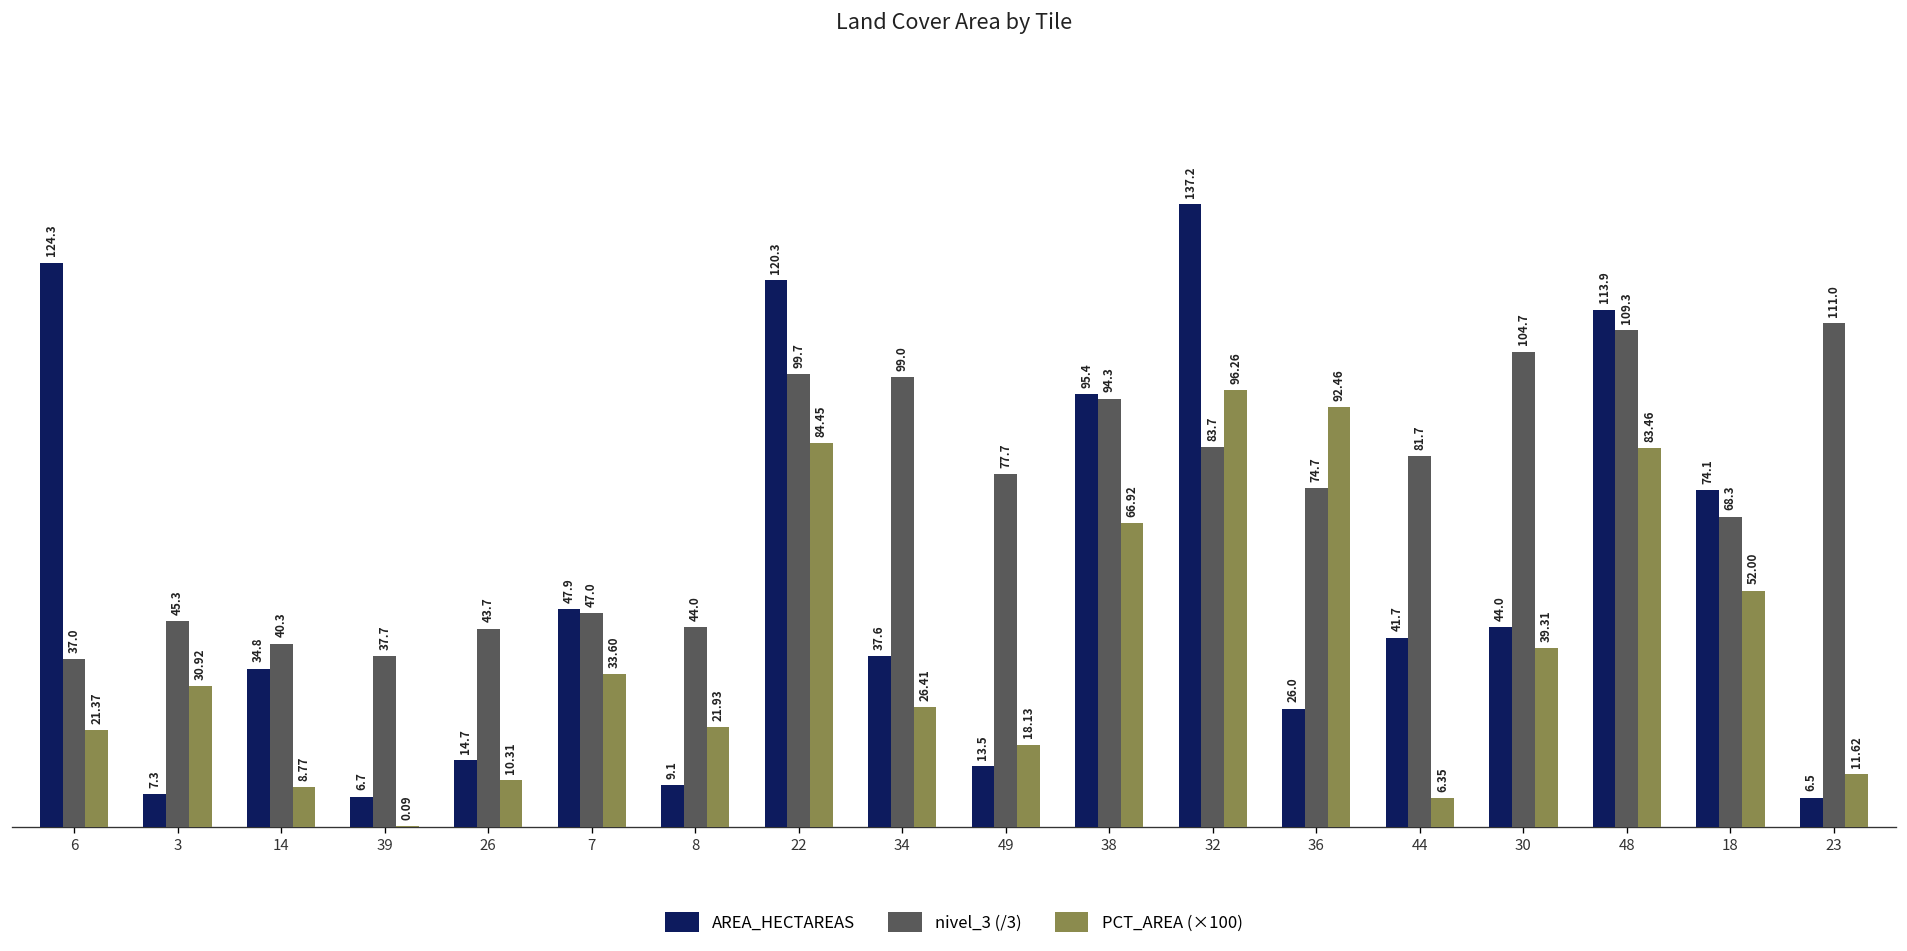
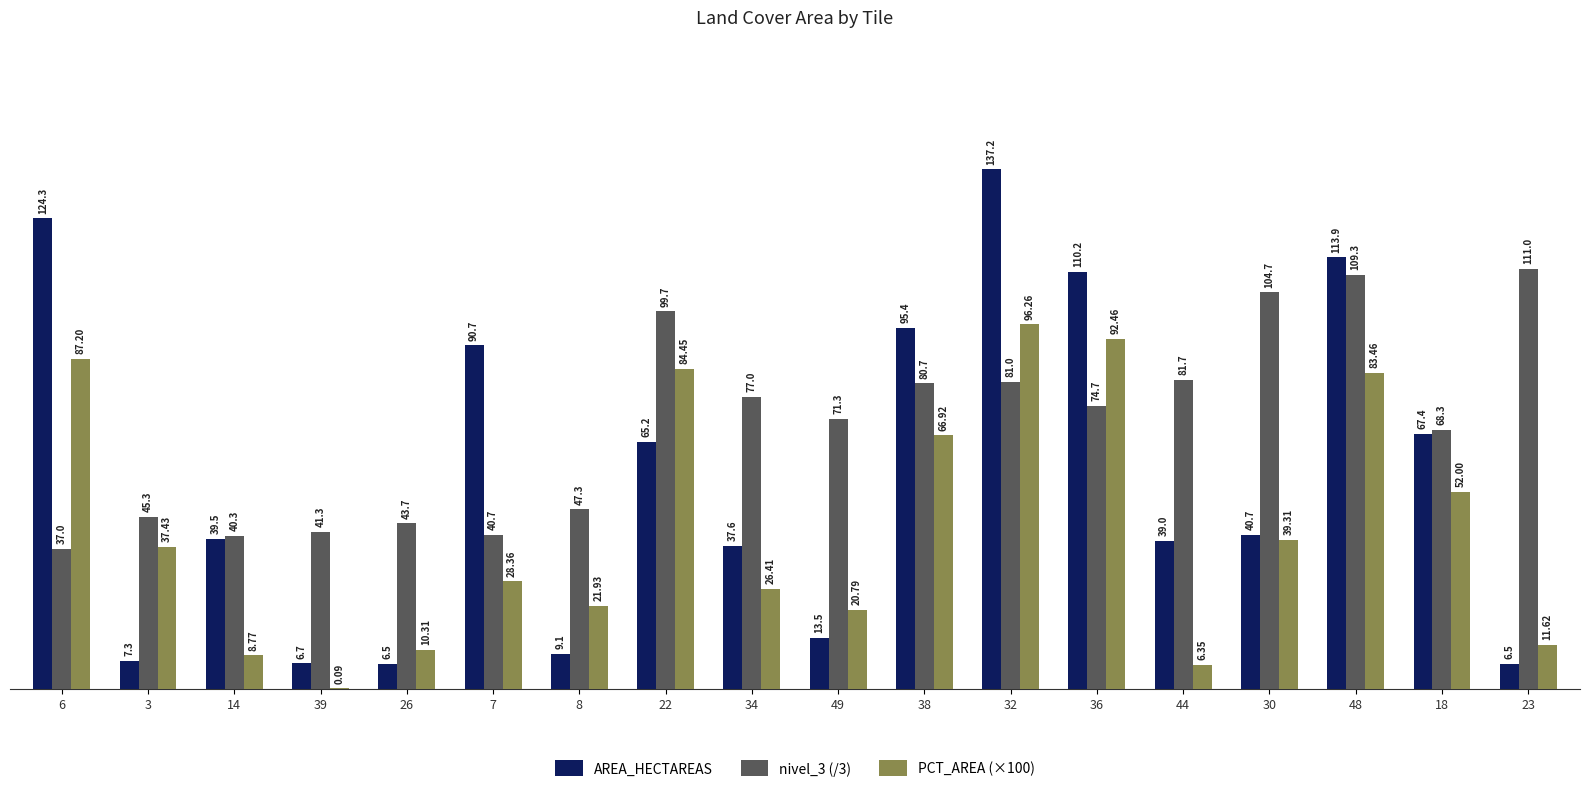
  {
    "AREA_HECTAREAS": {
      "6": 124.3,
      "3": 7.3,
-     "14": 34.8,
+     "14": 39.5,
      "39": 6.7,
-     "26": 14.7,
-     "7": 47.9,
+     "26": 6.5,
+     "7": 90.7,
      "8": 9.1,
-     "22": 120.3,
+     "22": 65.2,
      "34": 37.6,
      "49": 13.5,
      "38": 95.4,
      "32": 137.2,
-     "36": 26.0,
-     "44": 41.7,
-     "30": 44.0,
+     "36": 110.2,
+     "44": 39.0,
+     "30": 40.7,
      "48": 113.9,
-     "18": 74.1,
+     "18": 67.4,
      "23": 6.5
    },
    "nivel_3 (/3)": {
      "6": 37.0,
      "3": 45.3,
      "14": 40.3,
-     "39": 37.7,
+     "39": 41.3,
      "26": 43.7,
-     "7": 47.0,
-     "8": 44.0,
+     "7": 40.7,
+     "8": 47.3,
      "22": 99.7,
-     "34": 99.0,
-     "49": 77.7,
-     "38": 94.3,
-     "32": 83.7,
+     "34": 77.0,
+     "49": 71.3,
+     "38": 80.7,
+     "32": 81.0,
      "36": 74.7,
      "44": 81.7,
      "30": 104.7,
      "48": 109.3,
      "18": 68.3,
      "23": 111.0
    },
    "PCT_AREA (×100)": {
-     "6": 21.37,
-     "3": 30.92,
+     "6": 87.20,
+     "3": 37.43,
      "14": 8.77,
      "39": 0.09,
      "26": 10.31,
-     "7": 33.60,
+     "7": 28.36,
      "8": 21.93,
      "22": 84.45,
      "34": 26.41,
-     "49": 18.13,
+     "49": 20.79,
      "38": 66.92,
      "32": 96.26,
      "36": 92.46,
      "44": 6.35,
      "30": 39.31,
      "48": 83.46,
      "18": 52.00,
      "23": 11.62
    }
  }
